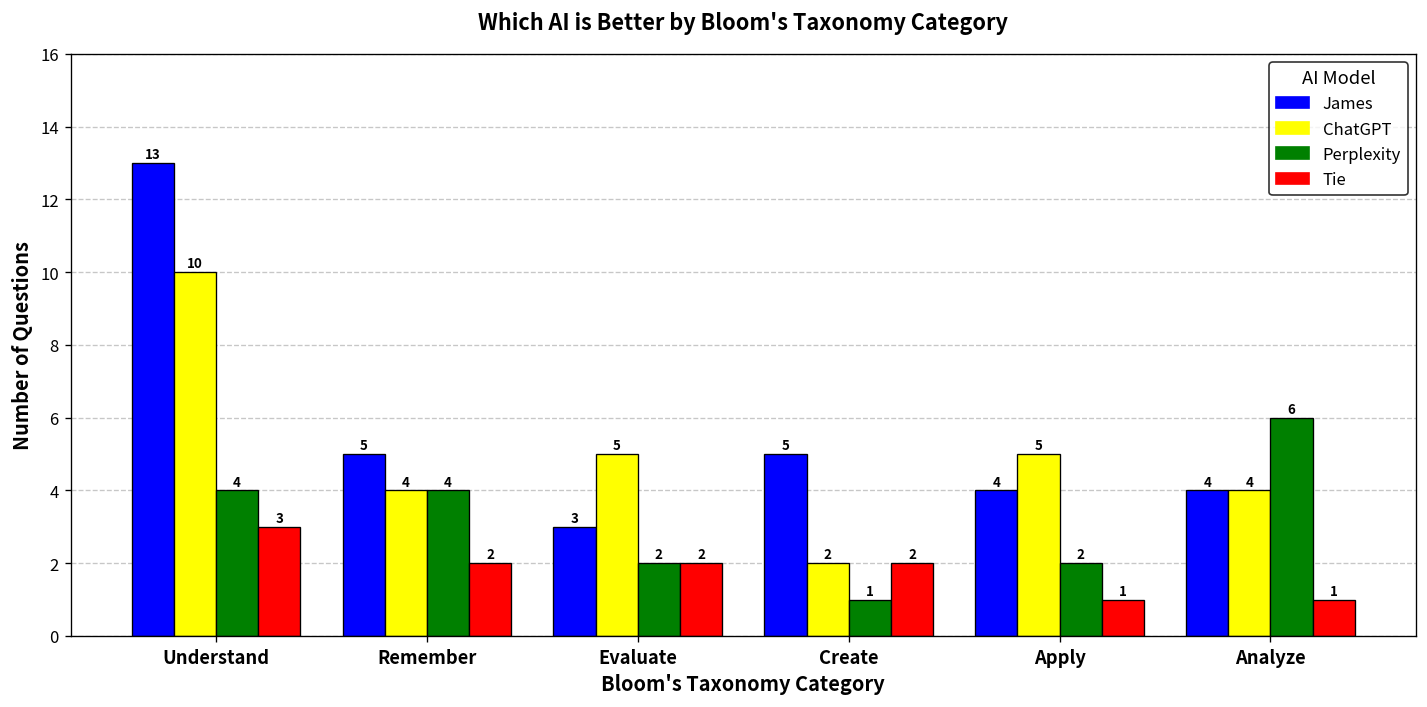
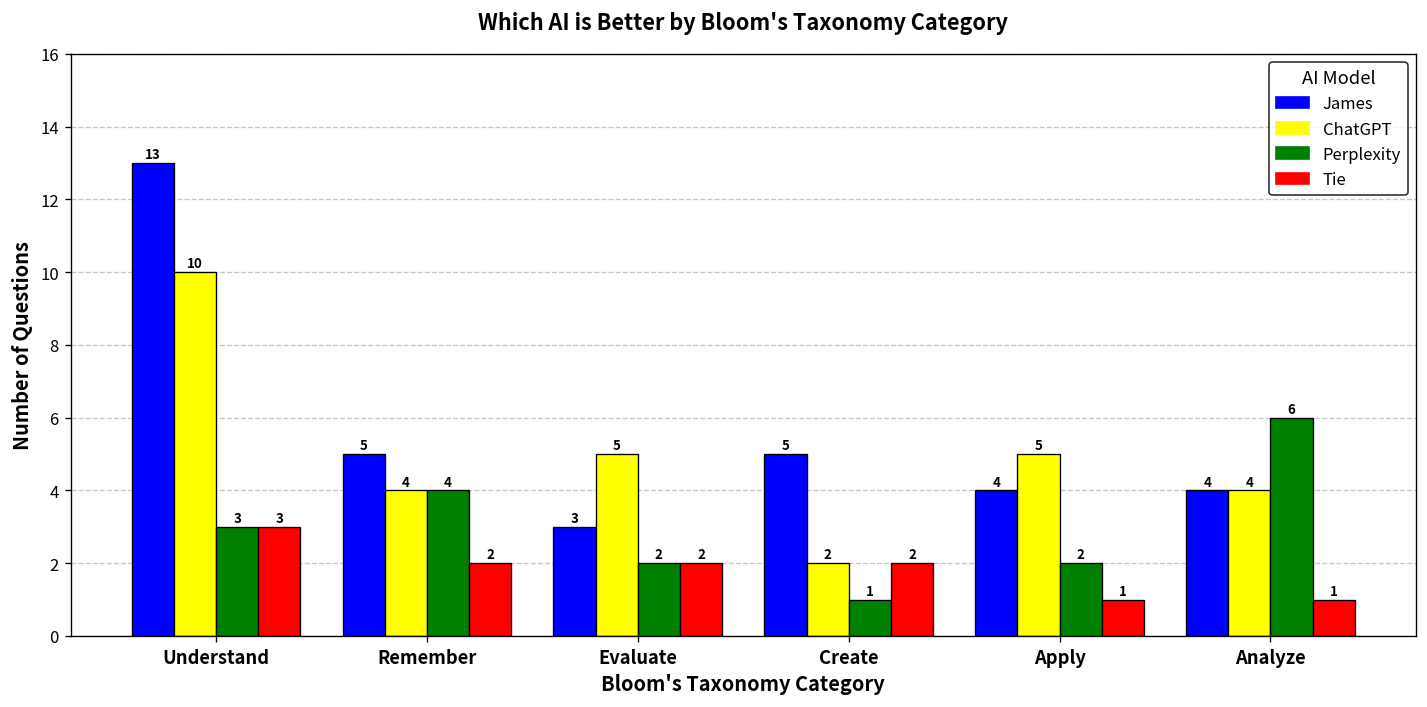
  {
    "James": {
      "Understand": 13,
      "Remember": 5,
      "Evaluate": 3,
      "Create": 5,
      "Apply": 4,
      "Analyze": 4
    },
    "ChatGPT": {
      "Understand": 10,
      "Remember": 4,
      "Evaluate": 5,
      "Create": 2,
      "Apply": 5,
      "Analyze": 4
    },
    "Perplexity": {
-     "Understand": 4,
+     "Understand": 3,
      "Remember": 4,
      "Evaluate": 2,
      "Create": 1,
      "Apply": 2,
      "Analyze": 6
    },
    "Tie": {
      "Understand": 3,
      "Remember": 2,
      "Evaluate": 2,
      "Create": 2,
      "Apply": 1,
      "Analyze": 1
    }
  }
